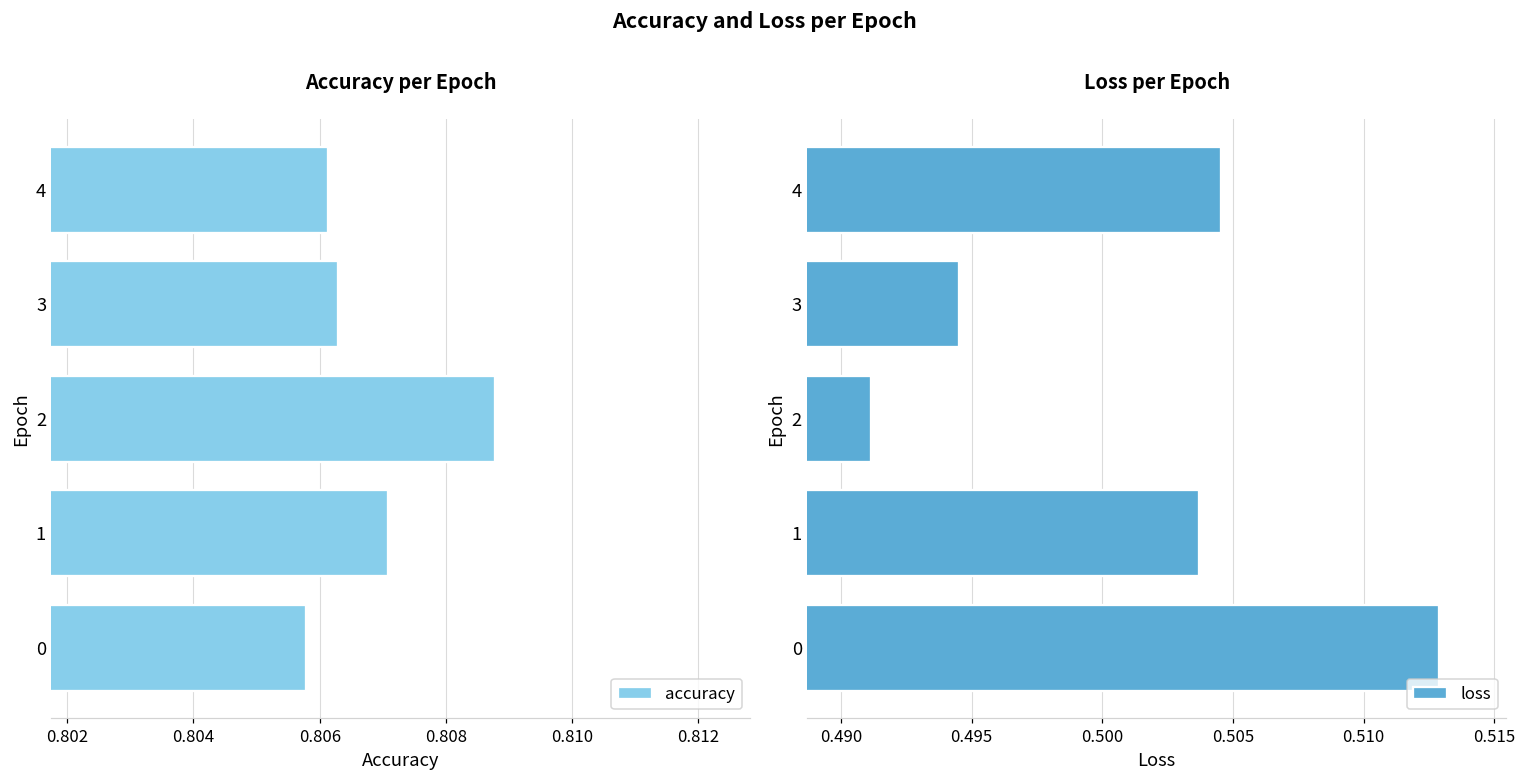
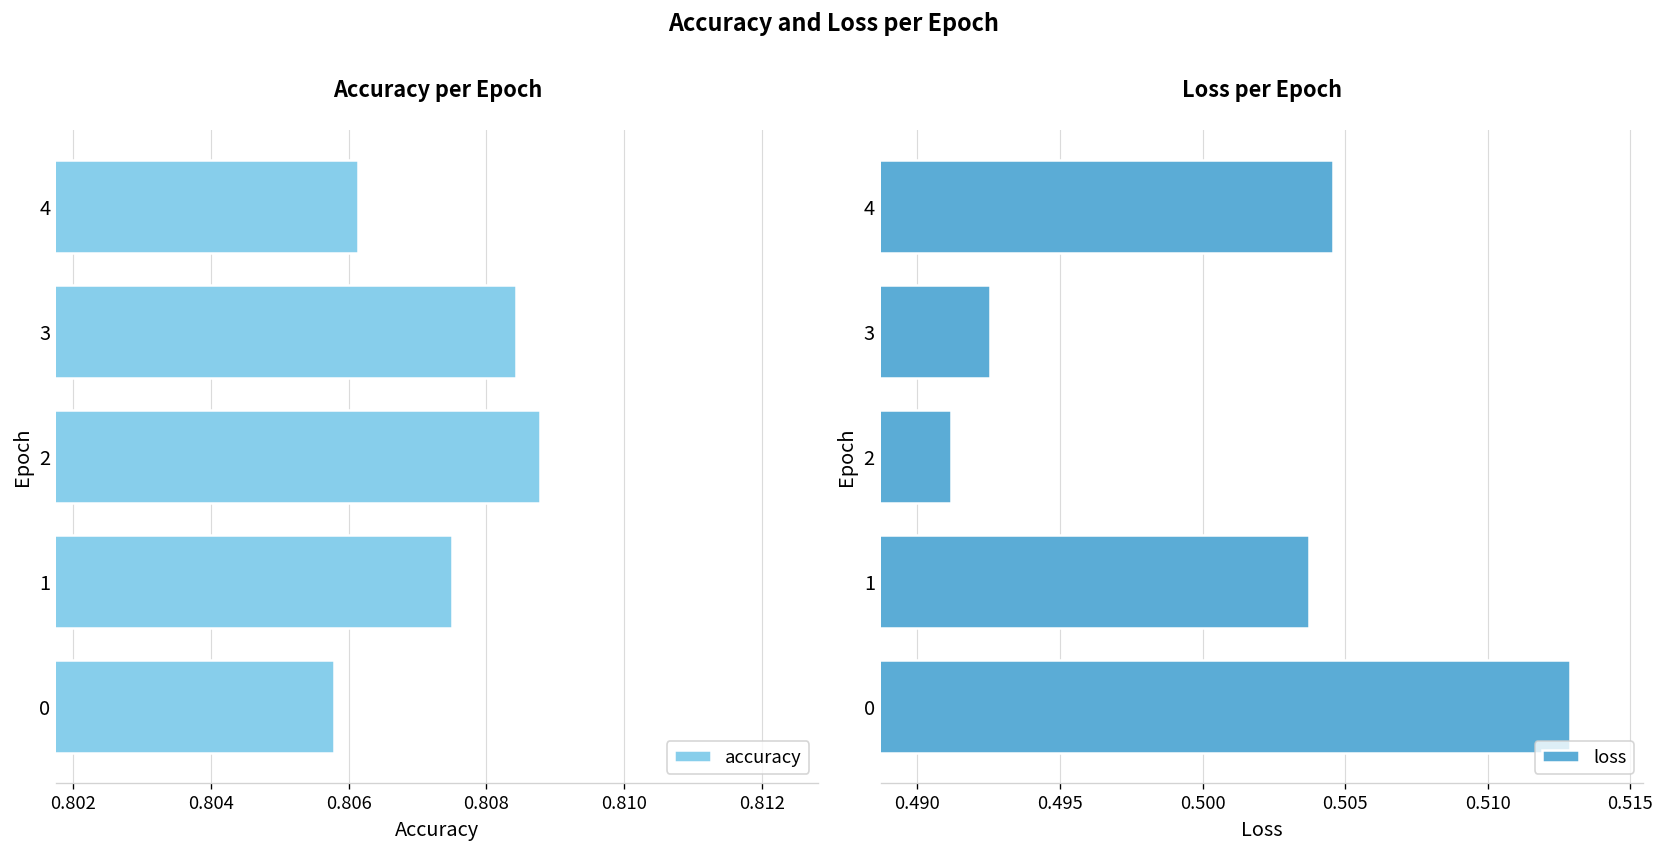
  {
    "Accuracy per Epoch": {
      "4": 0.8061,
-     "3": 0.8063,
+     "3": 0.8084,
      "2": 0.8088,
-     "1": 0.8071,
+     "1": 0.8075,
      "0": 0.8058
    },
    "Loss per Epoch": {
      "4": 0.5046,
-     "3": 0.4945,
+     "3": 0.4926,
      "2": 0.4912,
      "1": 0.5037,
      "0": 0.5129
    }
  }
